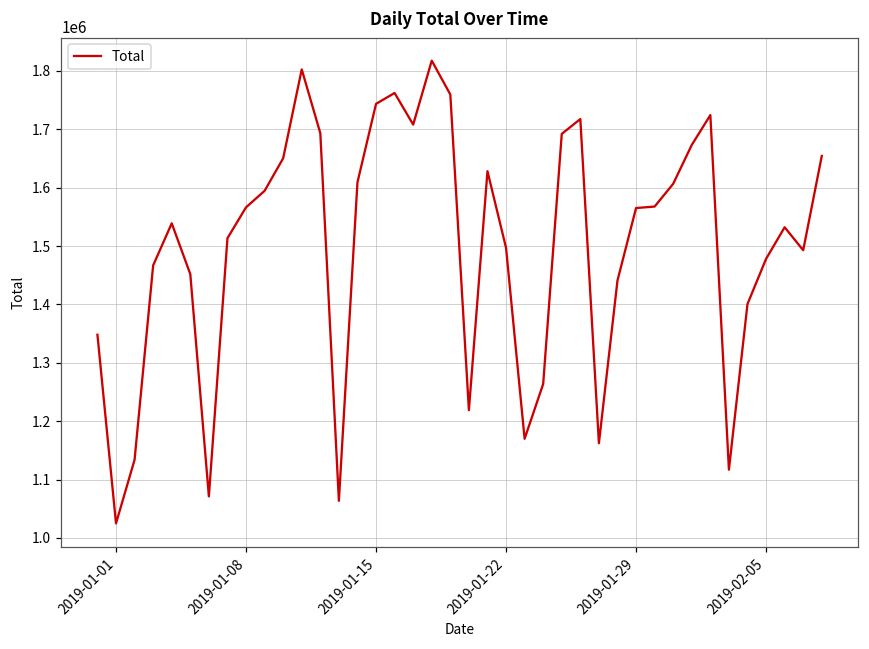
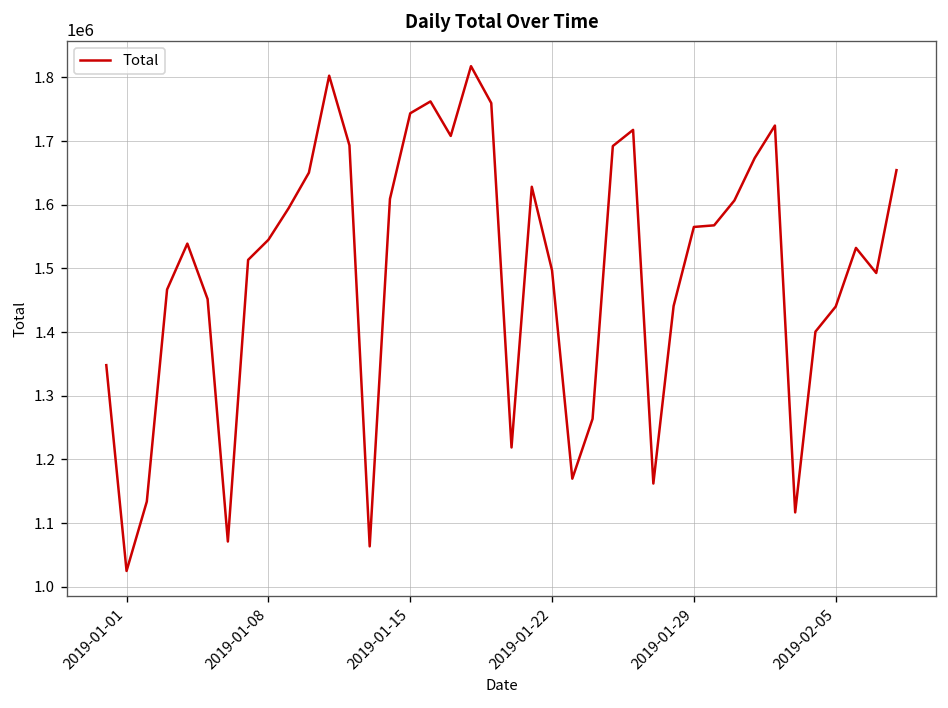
  {
    "2019-01-01": 1020000,
-   "2019-01-08": 1570000,
+   "2019-01-08": 1540000,
    "2019-01-15": 1740000,
    "2019-01-22": 1500000,
    "2019-01-29": 1570000,
-   "2019-02-05": 1480000
+   "2019-02-05": 1440000
  }
